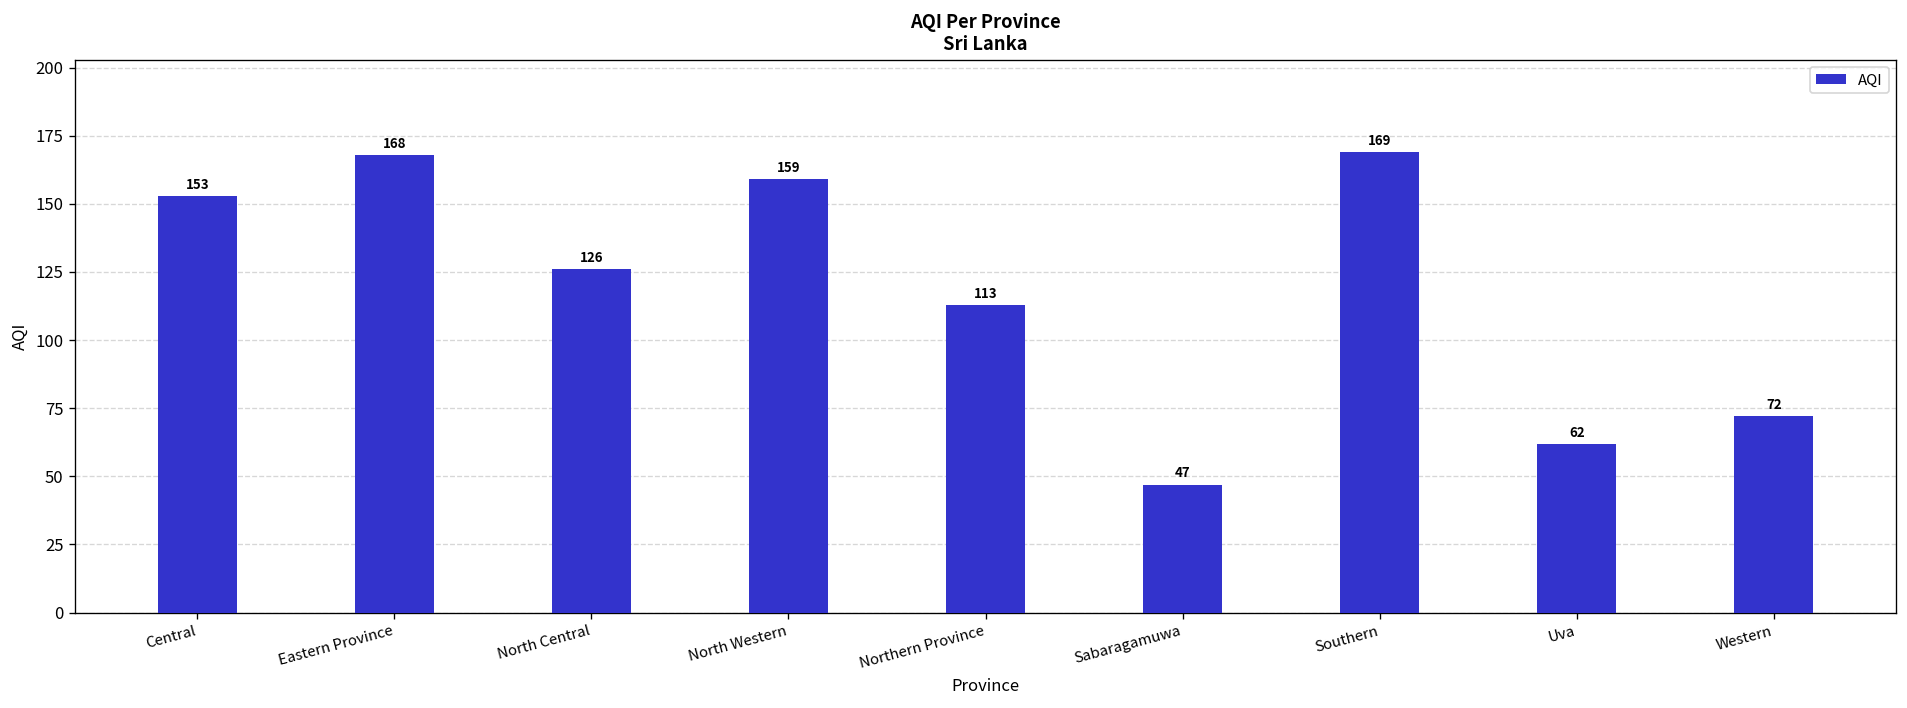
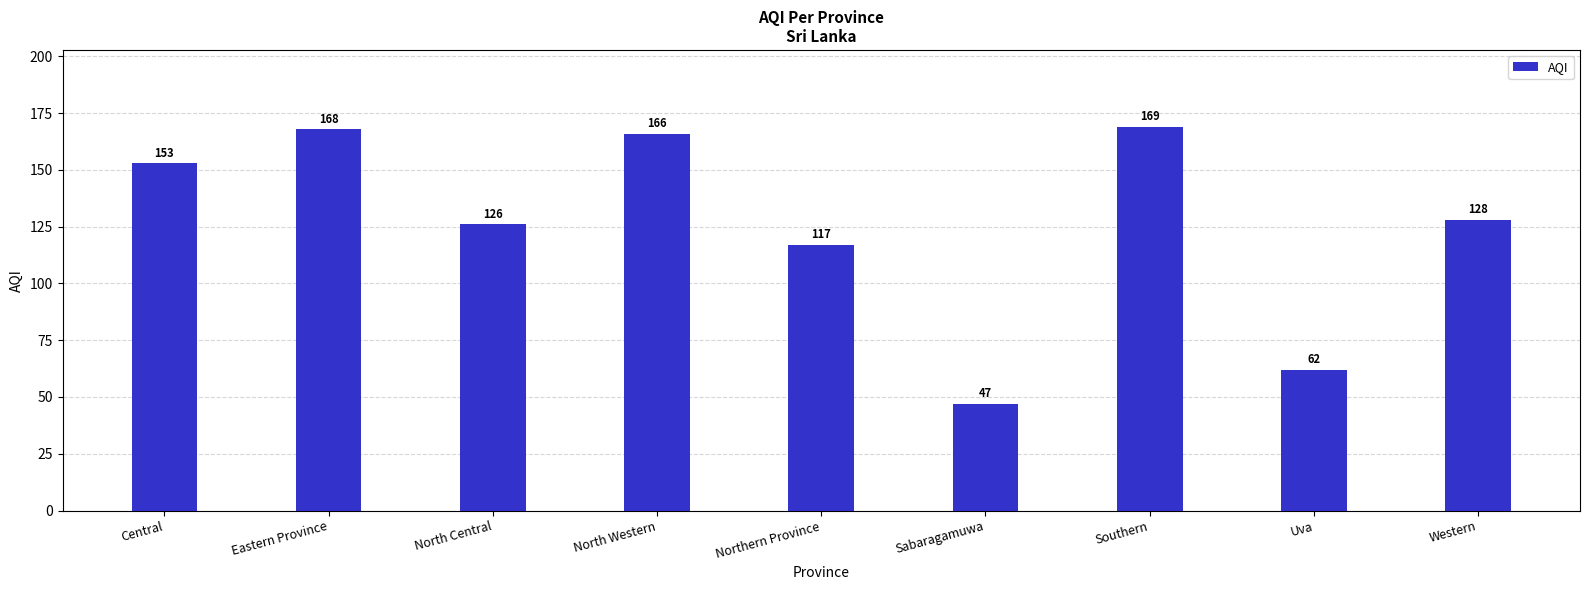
  {
    "Central": 153,
    "Eastern Province": 168,
    "North Central": 126,
-   "North Western": 159,
-   "Northern Province": 113,
+   "North Western": 166,
+   "Northern Province": 117,
    "Sabaragamuwa": 47,
    "Southern": 169,
    "Uva": 62,
-   "Western": 72
+   "Western": 128
  }
